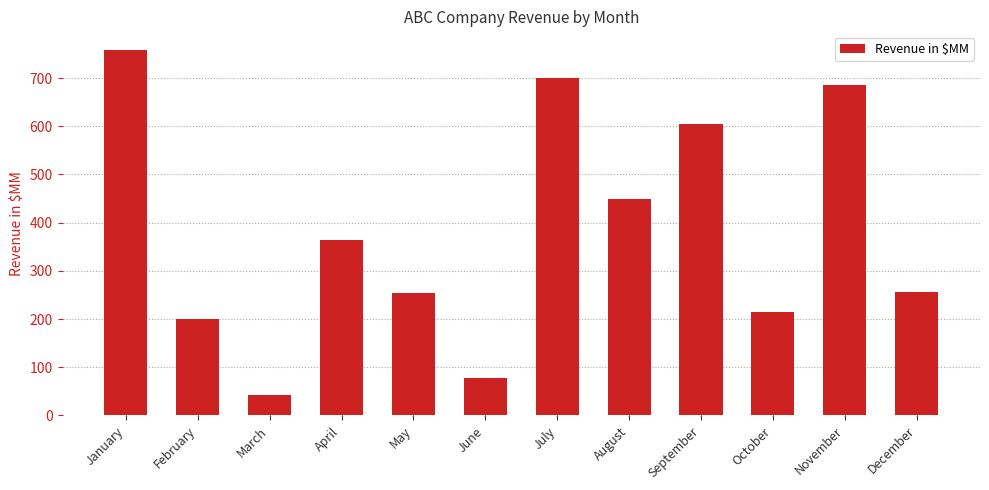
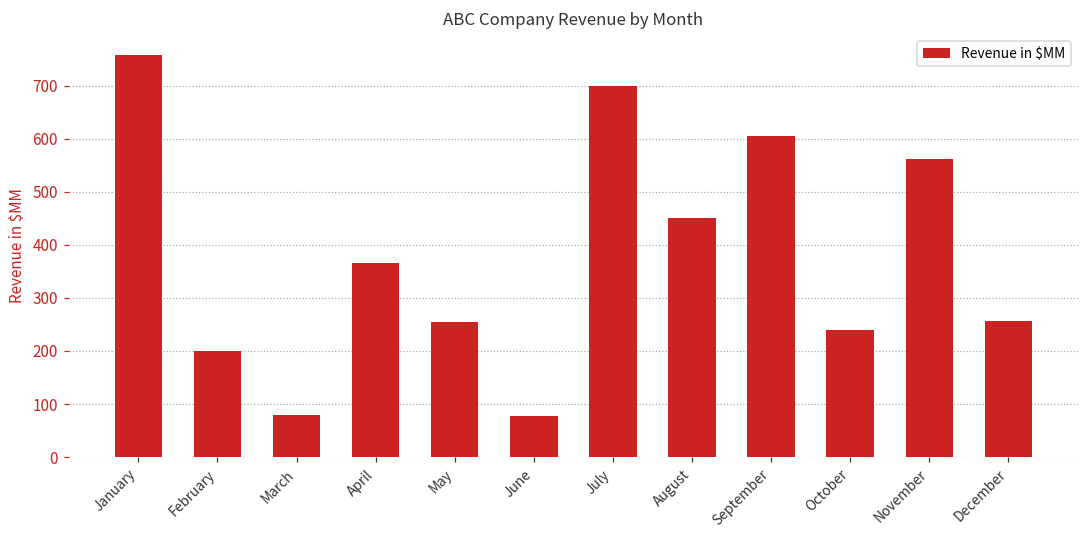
  {
    "January": 760,
    "February": 200,
-   "March": 40,
+   "March": 80,
    "April": 370,
    "May": 260,
    "June": 80,
    "July": 700,
    "August": 450,
    "September": 610,
-   "October": 220,
-   "November": 690,
+   "October": 240,
+   "November": 560,
    "December": 260
  }
